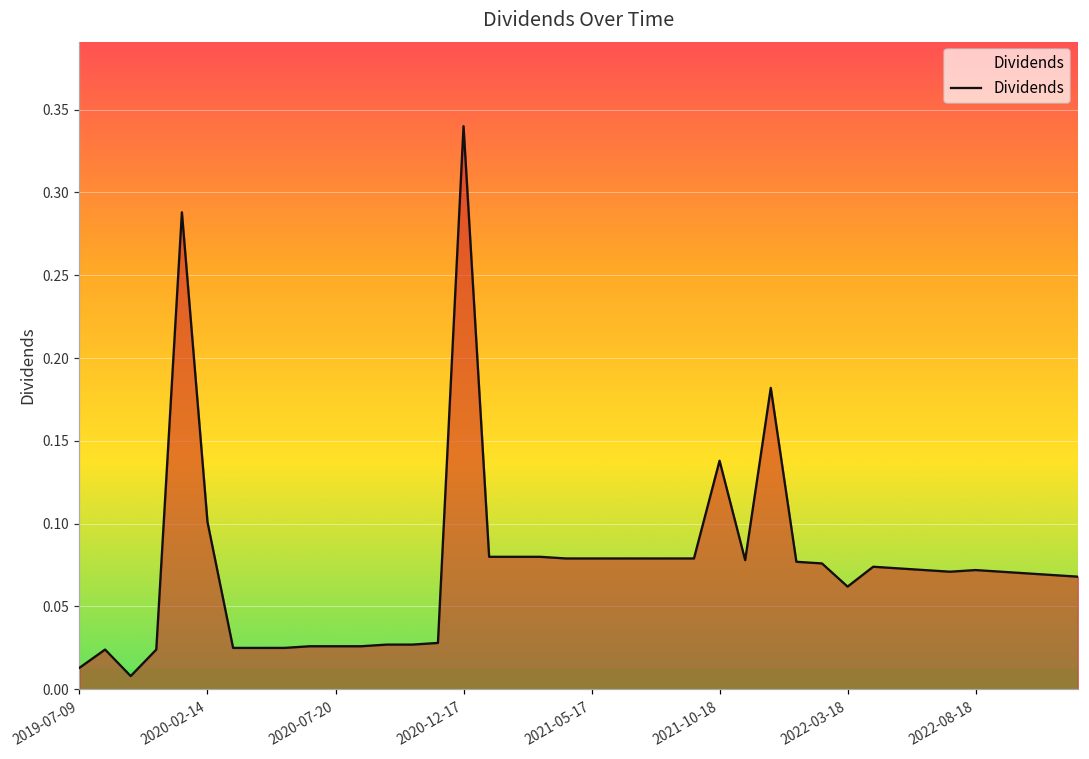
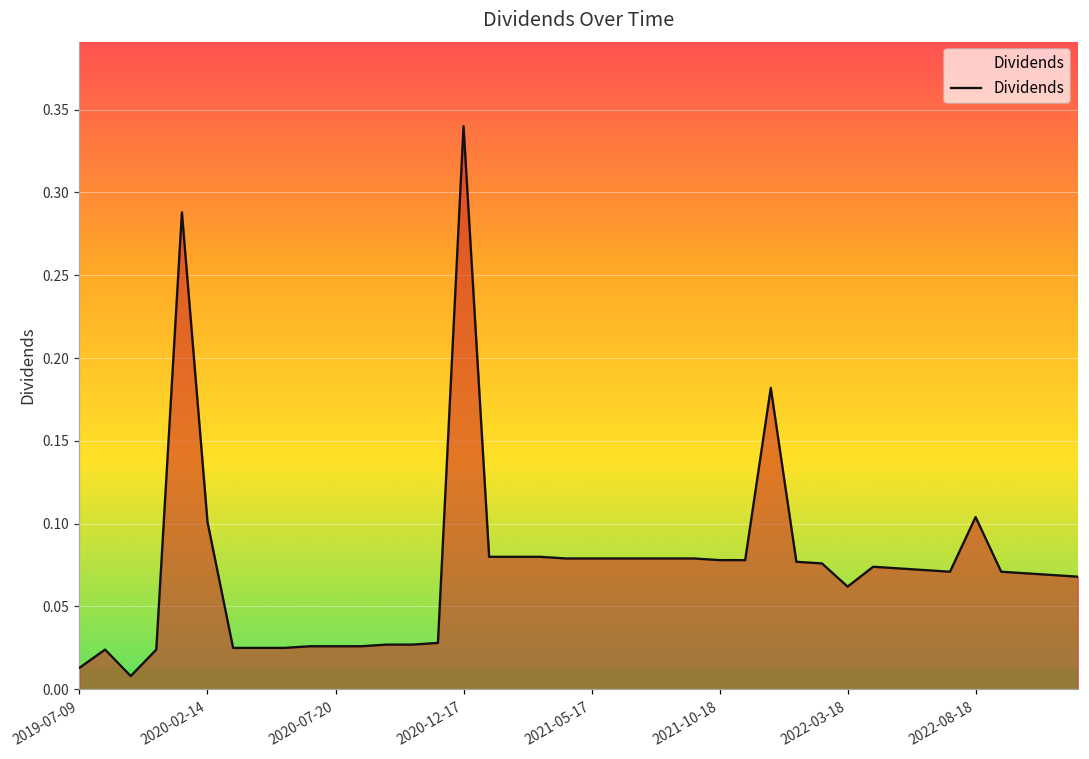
  {
    "2019-07-09": 0.013,
    "2020-02-14": 0.101,
    "2020-07-20": 0.026,
    "2020-12-17": 0.340,
    "2021-05-17": 0.079,
-   "2021-10-18": 0.138,
+   "2021-10-18": 0.078,
    "2022-03-18": 0.062,
-   "2022-08-18": 0.072
+   "2022-08-18": 0.104
  }
